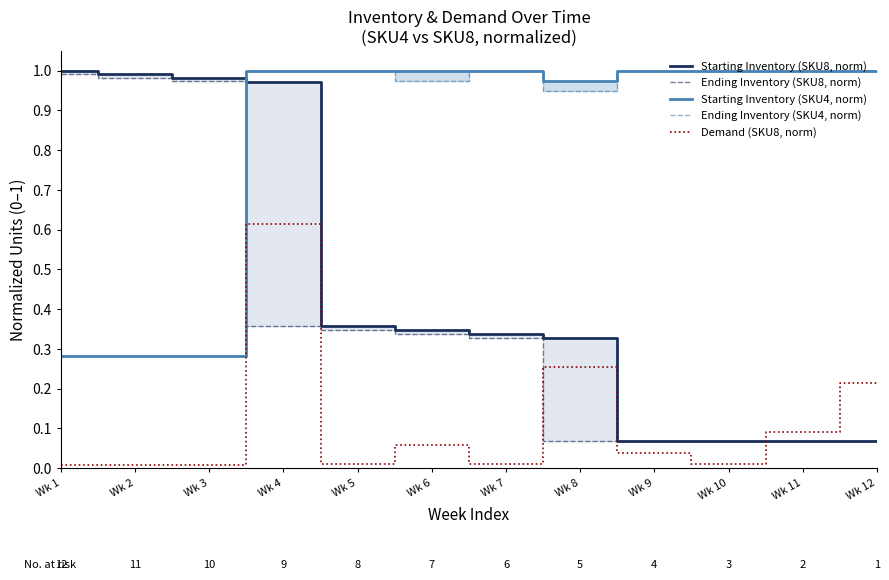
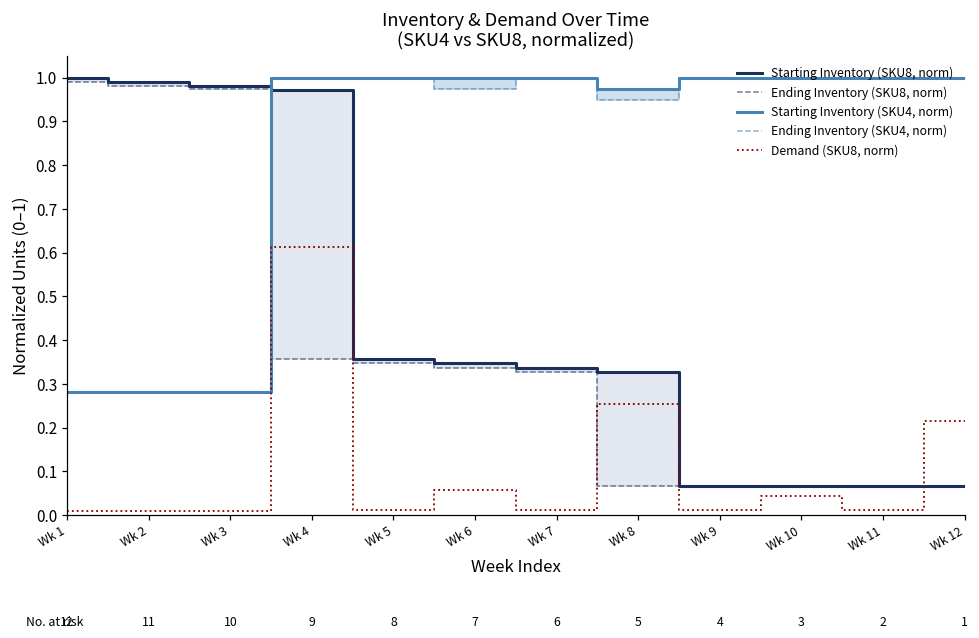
  {
    "Demand (SKU8, norm)": {
      "Wk 1": 0.01,
      "Wk 2": 0.01,
      "Wk 3": 0.01,
      "Wk 4": 0.61,
      "Wk 5": 0.01,
      "Wk 6": 0.06,
      "Wk 7": 0.01,
      "Wk 8": 0.25,
-     "Wk 9": 0.04,
-     "Wk 10": 0.01,
-     "Wk 11": 0.09,
+     "Wk 9": 0.01,
+     "Wk 10": 0.04,
+     "Wk 11": 0.01,
      "Wk 12": 0.21
    }
  }
